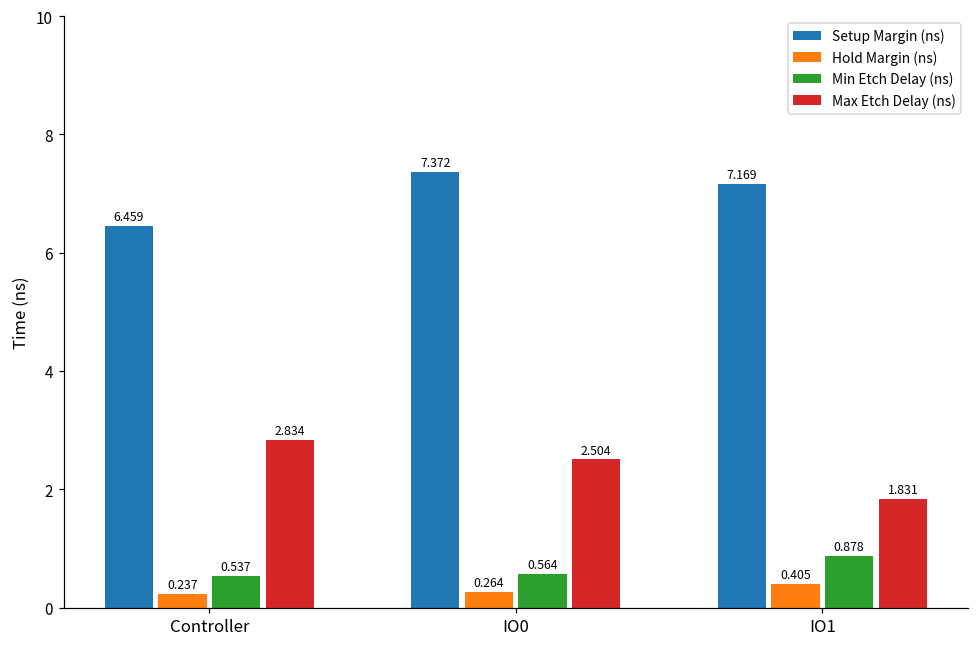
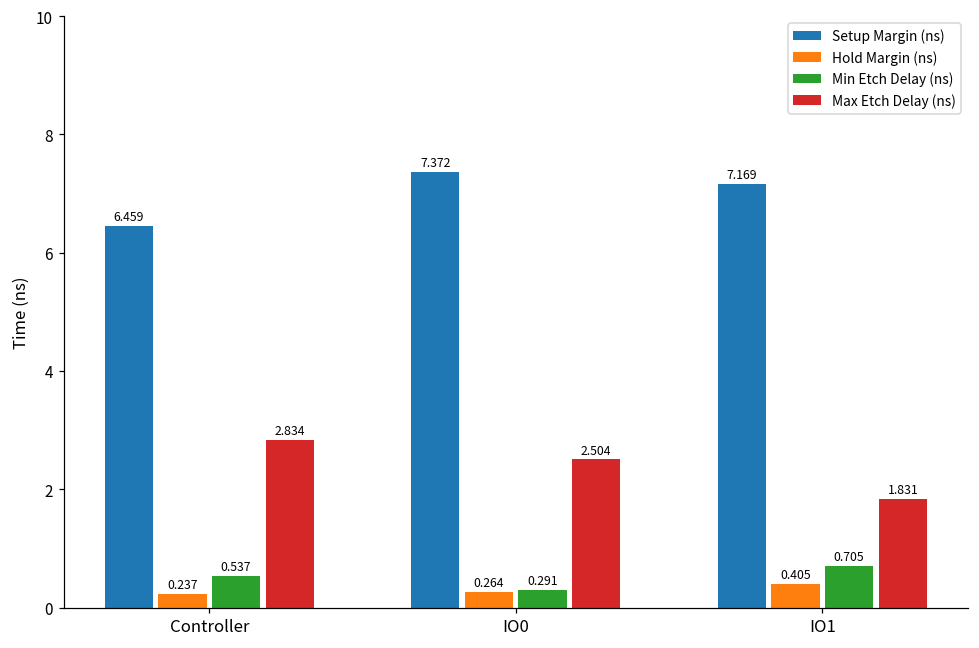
  {
    "Setup Margin (ns)": {
      "Controller": 6.459,
      "IO0": 7.372,
      "IO1": 7.169
    },
    "Hold Margin (ns)": {
      "Controller": 0.237,
      "IO0": 0.264,
      "IO1": 0.405
    },
    "Min Etch Delay (ns)": {
      "Controller": 0.537,
-     "IO0": 0.564,
-     "IO1": 0.878
+     "IO0": 0.291,
+     "IO1": 0.705
    },
    "Max Etch Delay (ns)": {
      "Controller": 2.834,
      "IO0": 2.504,
      "IO1": 1.831
    }
  }
